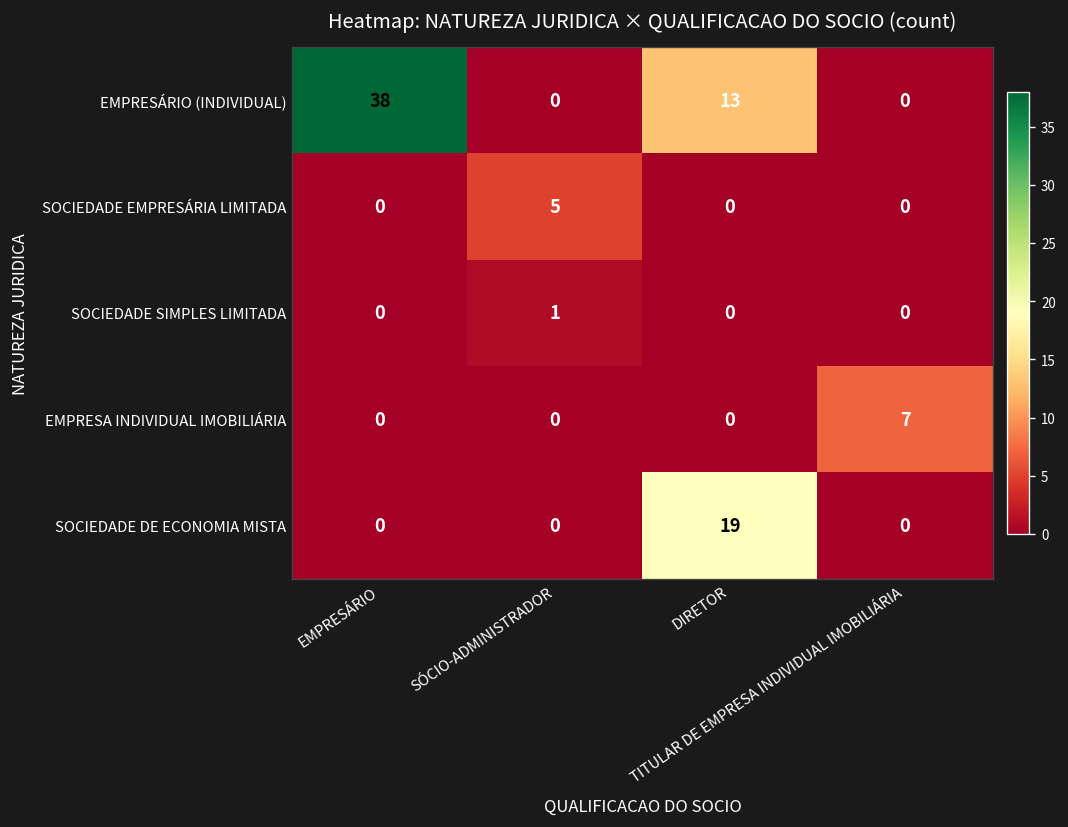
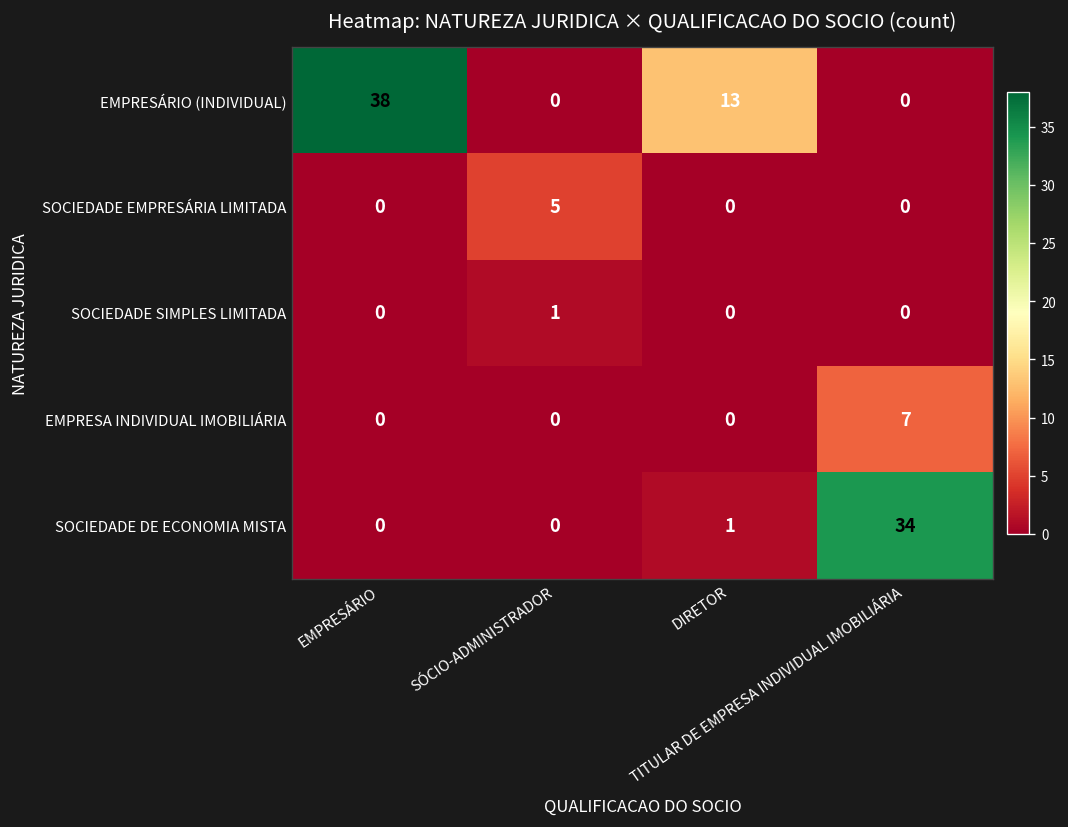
  {
    "EMPRESÁRIO (INDIVIDUAL)": {
      "EMPRESÁRIO": 38,
      "SÓCIO-ADMINISTRADOR": 0,
      "DIRETOR": 13,
      "TITULAR DE EMPRESA INDIVIDUAL IMOBILIÁRIA": 0
    },
    "SOCIEDADE EMPRESÁRIA LIMITADA": {
      "EMPRESÁRIO": 0,
      "SÓCIO-ADMINISTRADOR": 5,
      "DIRETOR": 0,
      "TITULAR DE EMPRESA INDIVIDUAL IMOBILIÁRIA": 0
    },
    "SOCIEDADE SIMPLES LIMITADA": {
      "EMPRESÁRIO": 0,
      "SÓCIO-ADMINISTRADOR": 1,
      "DIRETOR": 0,
      "TITULAR DE EMPRESA INDIVIDUAL IMOBILIÁRIA": 0
    },
    "EMPRESA INDIVIDUAL IMOBILIÁRIA": {
      "EMPRESÁRIO": 0,
      "SÓCIO-ADMINISTRADOR": 0,
      "DIRETOR": 0,
      "TITULAR DE EMPRESA INDIVIDUAL IMOBILIÁRIA": 7
    },
    "SOCIEDADE DE ECONOMIA MISTA": {
      "EMPRESÁRIO": 0,
      "SÓCIO-ADMINISTRADOR": 0,
-     "DIRETOR": 19,
-     "TITULAR DE EMPRESA INDIVIDUAL IMOBILIÁRIA": 0
+     "DIRETOR": 1,
+     "TITULAR DE EMPRESA INDIVIDUAL IMOBILIÁRIA": 34
    }
  }
